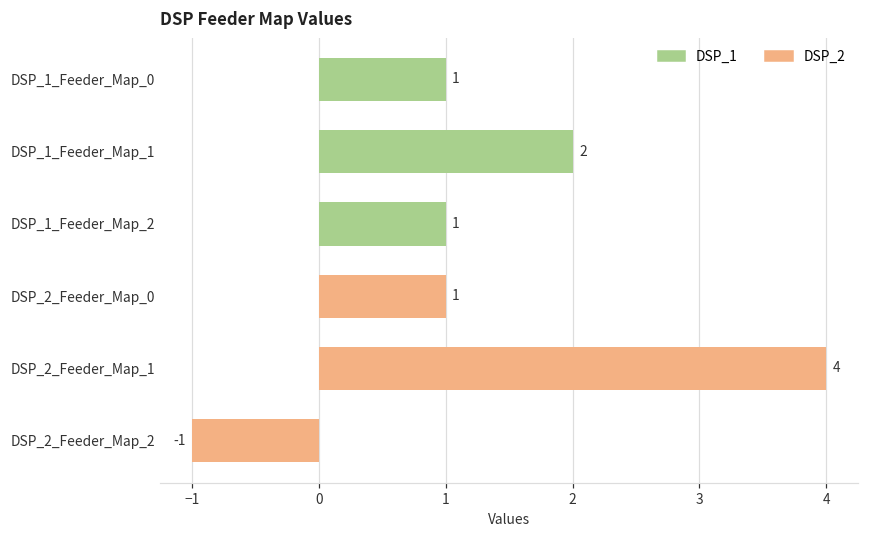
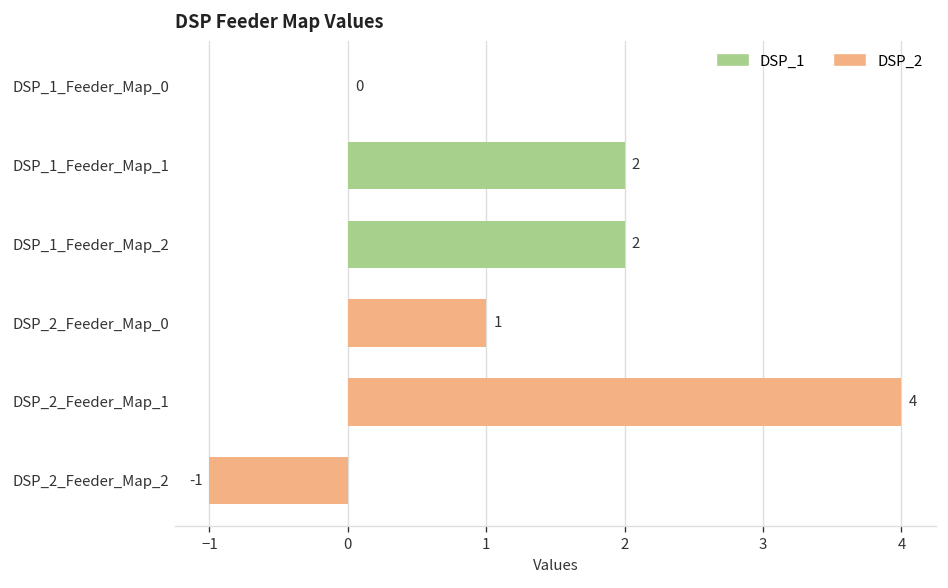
  {
-   "DSP_1_Feeder_Map_0": 1,
+   "DSP_1_Feeder_Map_0": 0,
    "DSP_1_Feeder_Map_1": 2,
-   "DSP_1_Feeder_Map_2": 1,
+   "DSP_1_Feeder_Map_2": 2,
    "DSP_2_Feeder_Map_0": 1,
    "DSP_2_Feeder_Map_1": 4,
    "DSP_2_Feeder_Map_2": -1
  }
